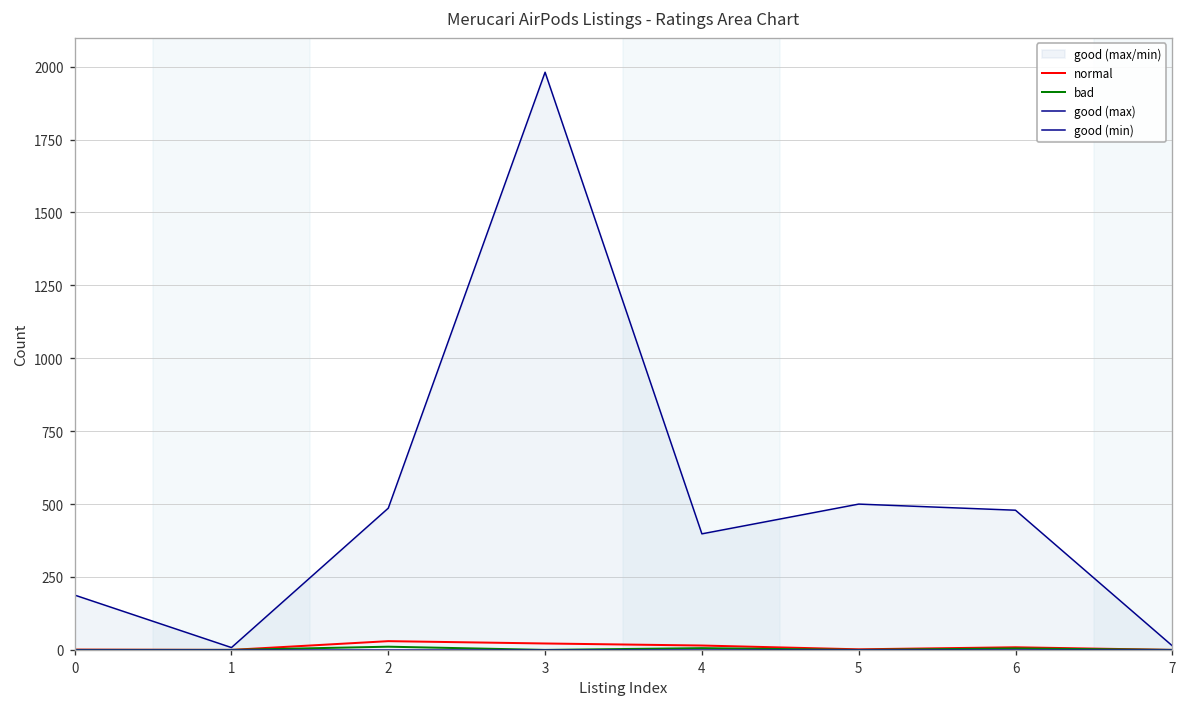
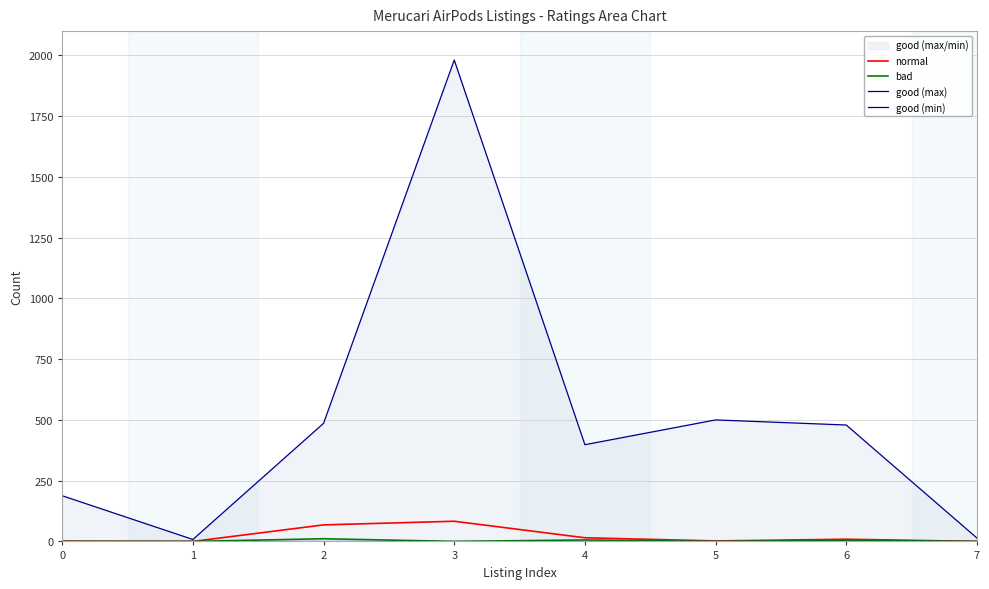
  {
    "normal": {
-     "2": 30,
-     "3": 20
+     "2": 70,
+     "3": 80
    },
    "bad": {
      "2": 10
    },
    "good (min)": {
      "2": 0
    }
  }
